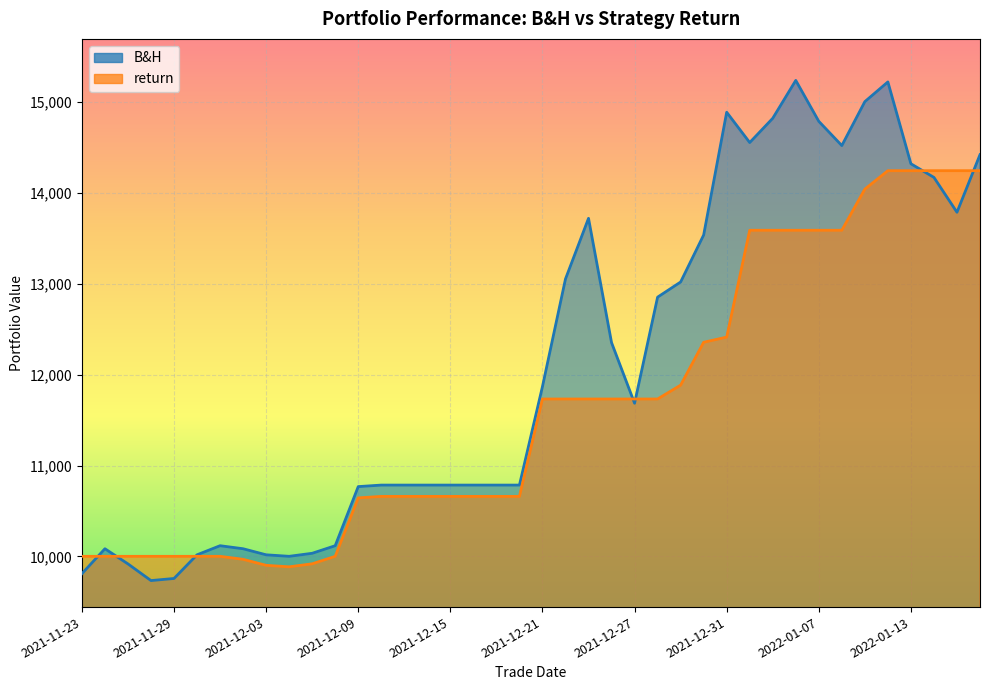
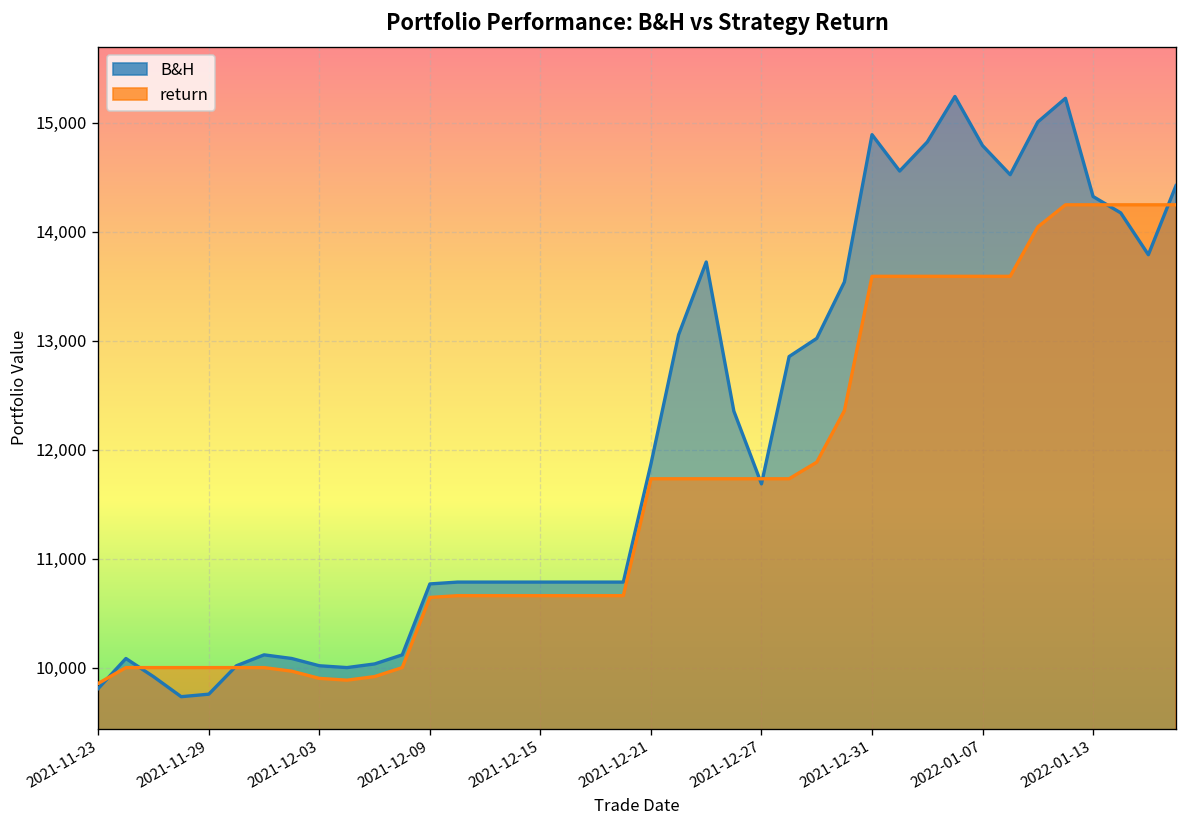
  {
    "B&H": {
      "2021-11-23": "9,800",
      "2021-11-29": "9,800",
      "2021-12-03": "10,000",
      "2021-12-09": "10,800",
      "2021-12-15": "10,800",
      "2021-12-21": "11,900",
      "2021-12-27": "11,700",
      "2021-12-31": "14,900",
      "2022-01-07": "14,800",
      "2022-01-13": "14,300"
    },
    "return": {
-     "2021-11-23": "10,000",
+     "2021-11-23": "9,900",
      "2021-11-29": "10,000",
      "2021-12-03": "9,900",
      "2021-12-09": "10,600",
      "2021-12-15": "10,700",
      "2021-12-21": "11,700",
      "2021-12-27": "11,700",
-     "2021-12-31": "12,400",
+     "2021-12-31": "13,600",
      "2022-01-07": "13,600",
      "2022-01-13": "14,200"
    }
  }
